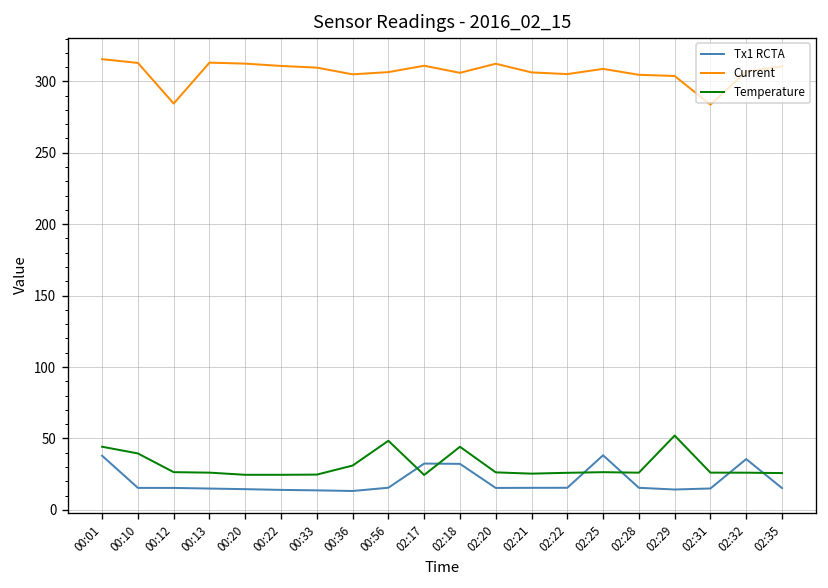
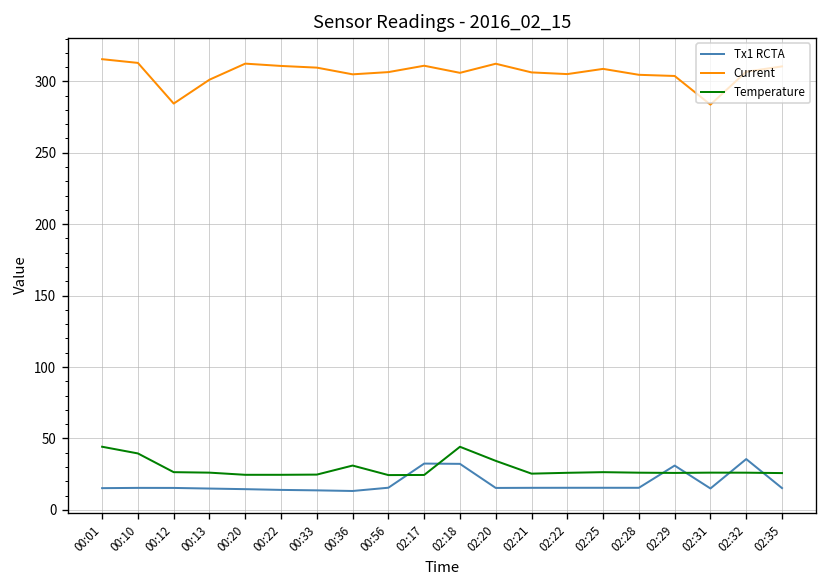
  {
    "Tx1 RCTA": {
-     "00:01": 38,
+     "00:01": 15,
      "00:10": 15,
      "00:12": 15,
      "00:13": 15,
      "00:20": 14,
      "00:22": 14,
      "00:33": 14,
      "00:36": 13,
      "00:56": 15,
      "02:17": 32,
      "02:18": 32,
      "02:20": 15,
      "02:21": 15,
      "02:22": 15,
-     "02:25": 38,
+     "02:25": 15,
      "02:28": 15,
-     "02:29": 14,
+     "02:29": 31,
      "02:31": 15,
      "02:32": 36,
      "02:35": 15
    },
    "Current": {
      "00:01": 316,
      "00:10": 313,
      "00:12": 284,
-     "00:13": 313,
+     "00:13": 301,
      "00:20": 312,
      "00:22": 311,
      "00:33": 310,
      "00:36": 305,
      "00:56": 306,
      "02:17": 311,
      "02:18": 306,
      "02:20": 312,
      "02:21": 306,
      "02:22": 305,
      "02:25": 309,
      "02:28": 305,
      "02:29": 304,
      "02:31": 284
    },
    "Temperature": {
      "00:01": 44,
      "00:10": 39,
      "00:12": 26,
      "00:13": 26,
      "00:20": 25,
      "00:22": 25,
      "00:33": 25,
      "00:36": 31,
-     "00:56": 48,
+     "00:56": 24,
      "02:17": 24,
      "02:18": 44,
-     "02:20": 26,
+     "02:20": 34,
      "02:21": 25,
      "02:22": 26,
      "02:25": 26,
      "02:28": 26,
-     "02:29": 52,
+     "02:29": 26,
      "02:31": 26,
      "02:32": 26,
      "02:35": 26
    }
  }
